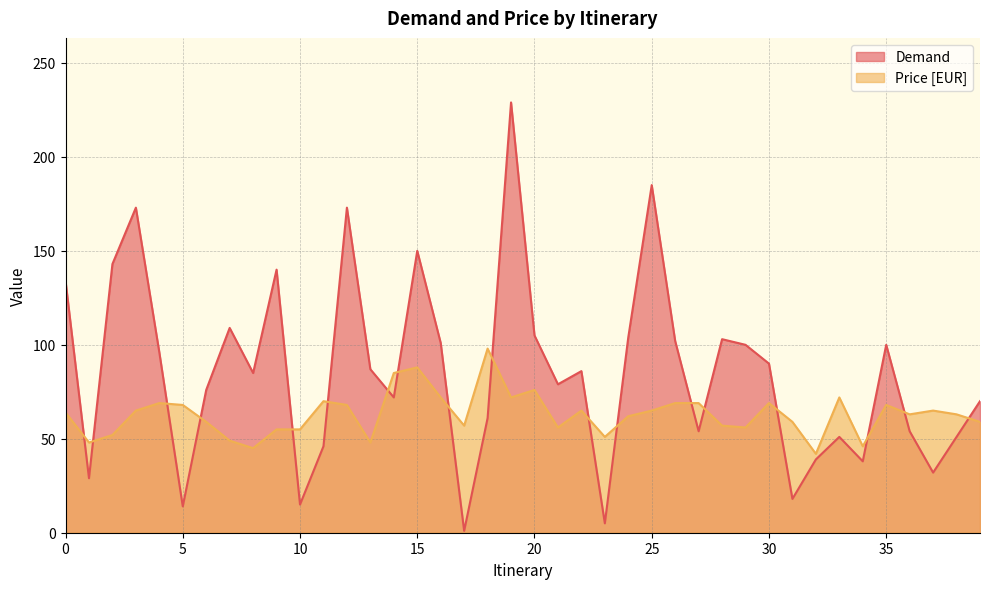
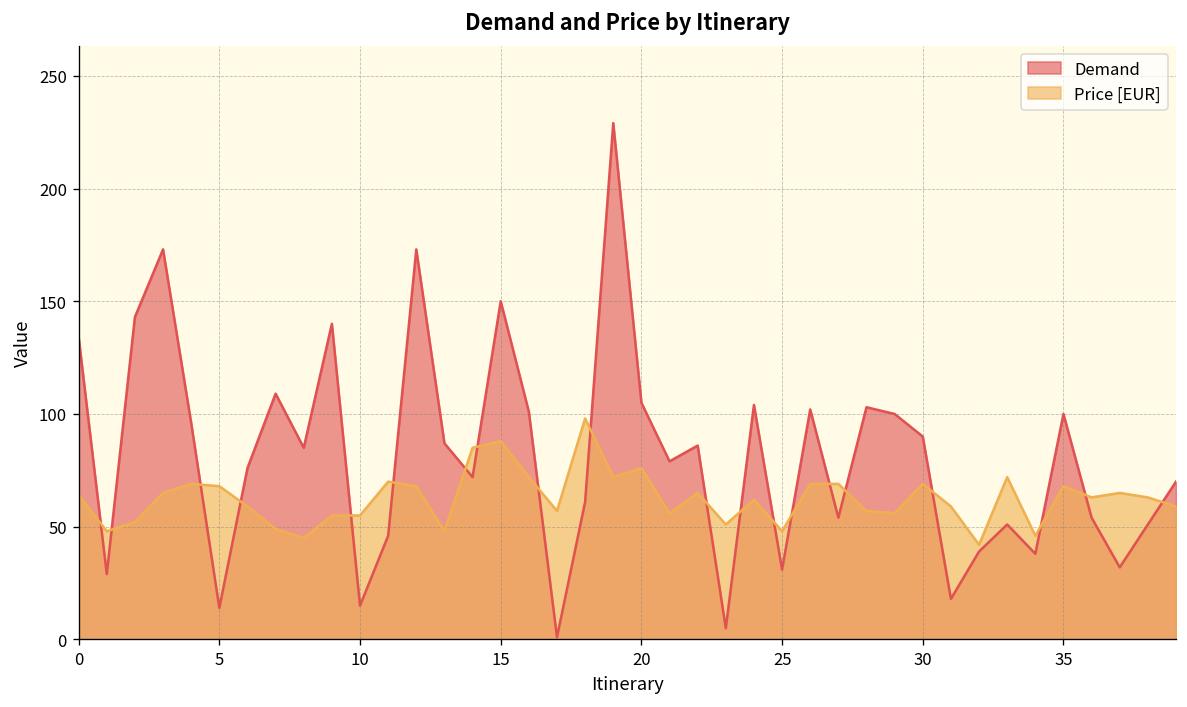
  {
    "Demand": {
      "0": 134,
      "5": 14,
      "10": 15,
      "15": 150,
      "20": 105,
-     "25": 185,
+     "25": 31,
      "30": 90,
      "35": 100
    },
    "Price [EUR]": {
      "0": 64,
      "5": 68,
      "10": 55,
      "15": 88,
      "20": 76,
-     "25": 65,
+     "25": 48,
      "30": 69,
      "35": 68
    }
  }
